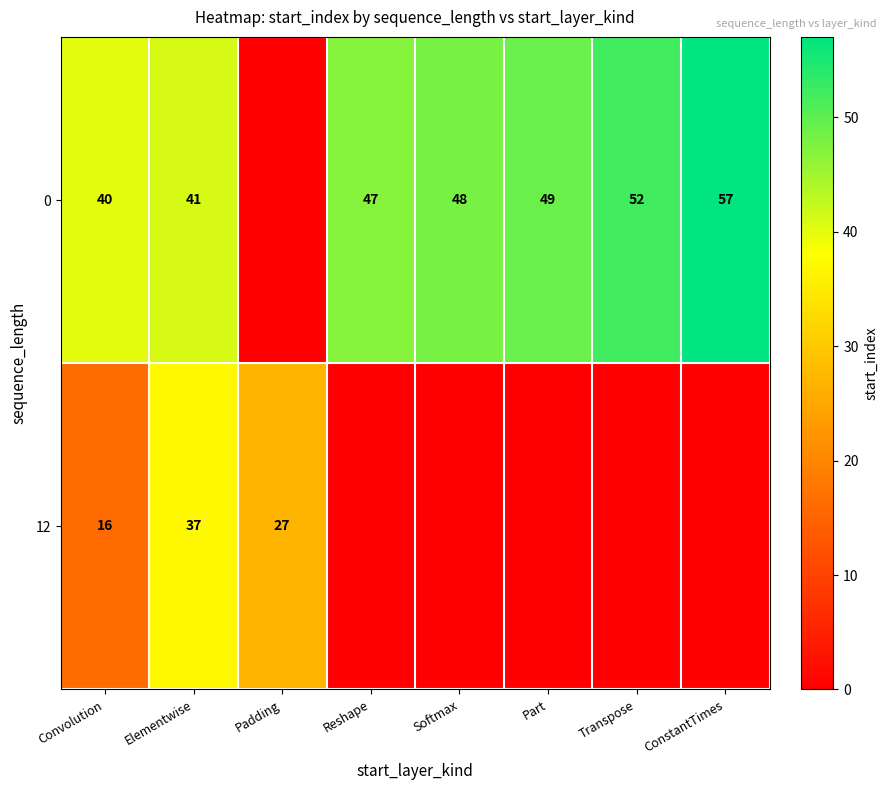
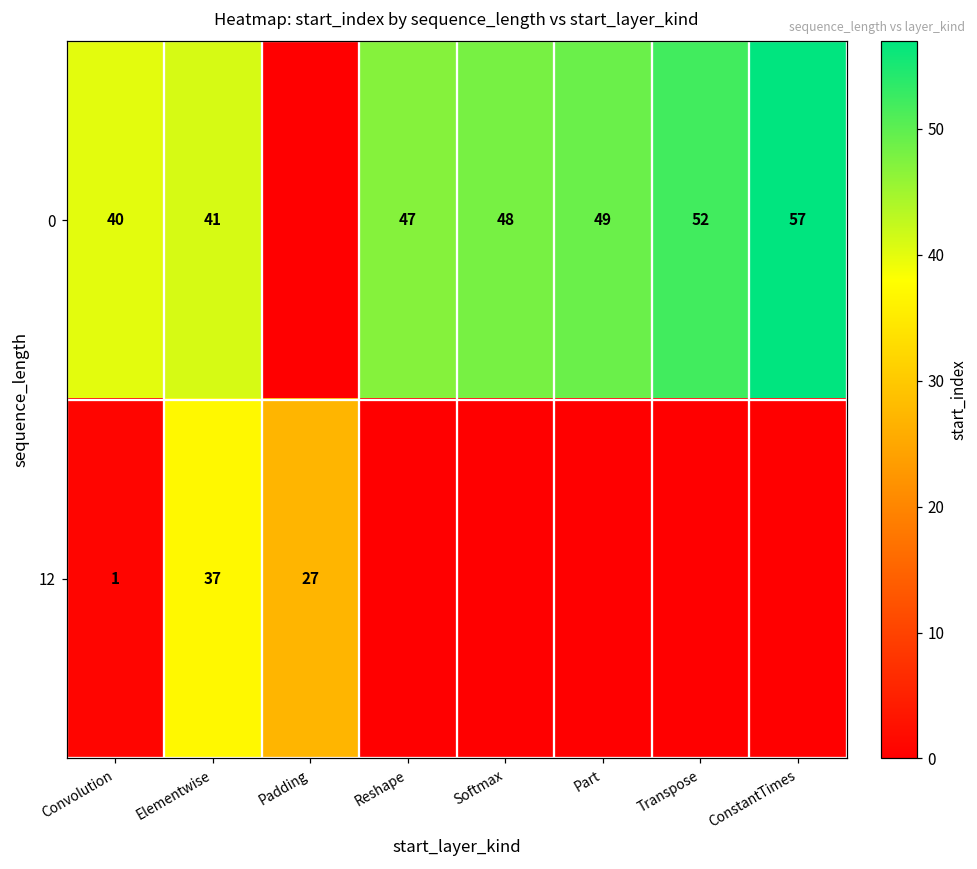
  {
    "0": {
      "Convolution": 40,
      "Elementwise": 41,
      "Reshape": 47,
      "Softmax": 48,
      "Part": 49,
      "Transpose": 52,
      "ConstantTimes": 57
    },
    "12": {
-     "Convolution": 16,
+     "Convolution": 1,
      "Elementwise": 37,
      "Padding": 27
    }
  }
